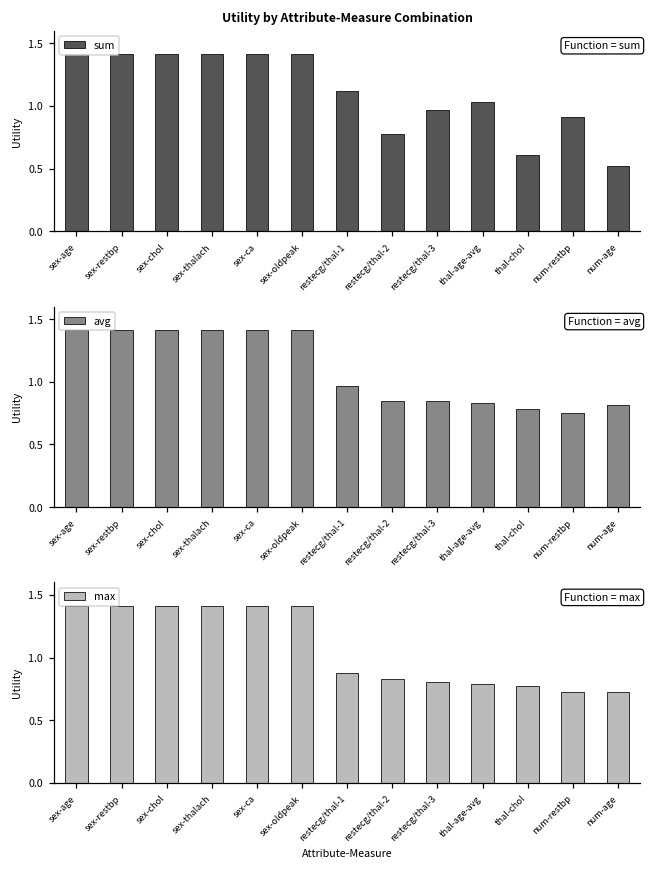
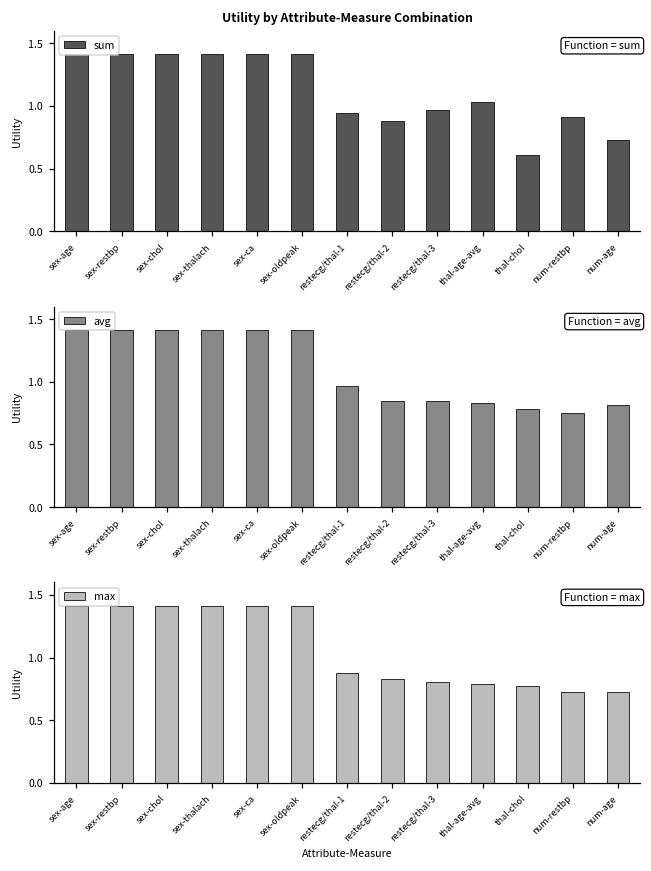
  {
    "Utility by Attribute-Measure Combination": {
      "sex-restbp": 1.41,
      "sex-chol": 1.41,
      "sex-thalach": 1.41,
      "sex-ca": 1.41,
      "sex-oldpeak": 1.41,
-     "restecg/thal-1": 1.12,
-     "restecg/thal-2": 0.78,
+     "restecg/thal-1": 0.94,
+     "restecg/thal-2": 0.88,
      "restecg/thal-3": 0.97,
      "thal-age-avg": 1.03,
      "thal-chol": 0.61,
      "num-restbp": 0.91,
-     "num-age": 0.52
+     "num-age": 0.73
    }
  }
